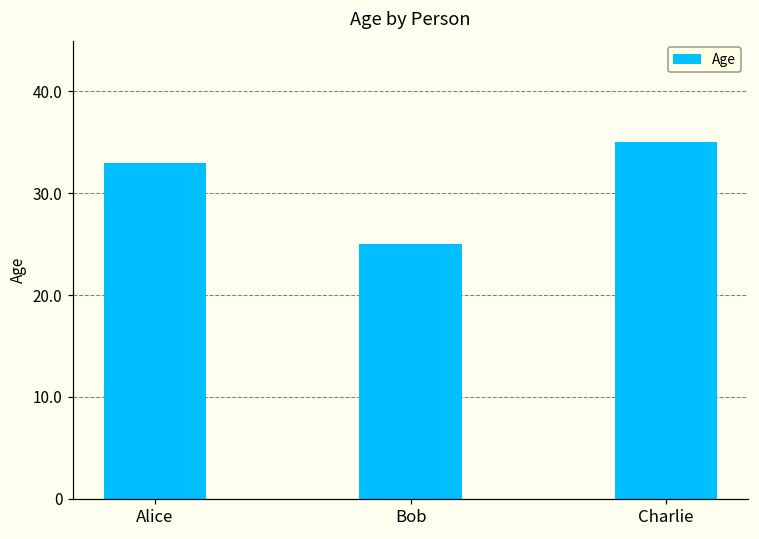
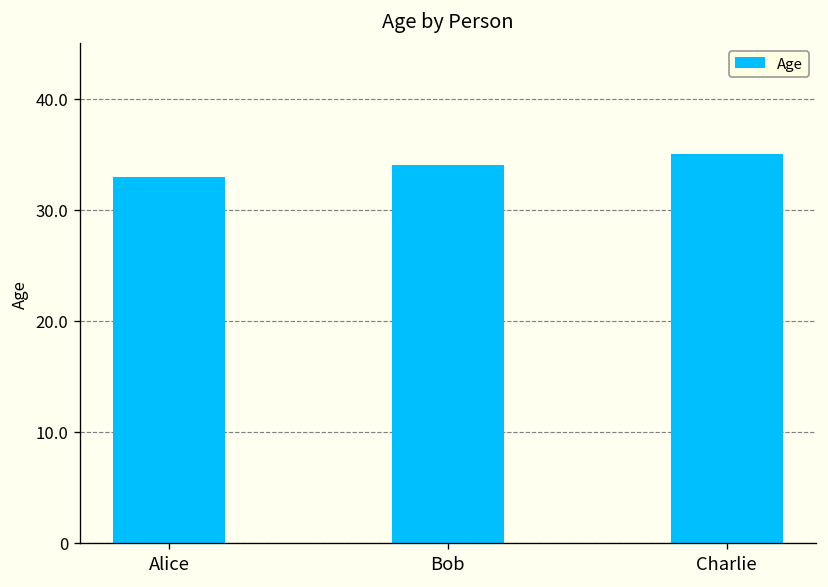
  {
    "Alice": 33,
-   "Bob": 25,
+   "Bob": 34,
    "Charlie": 35
  }
